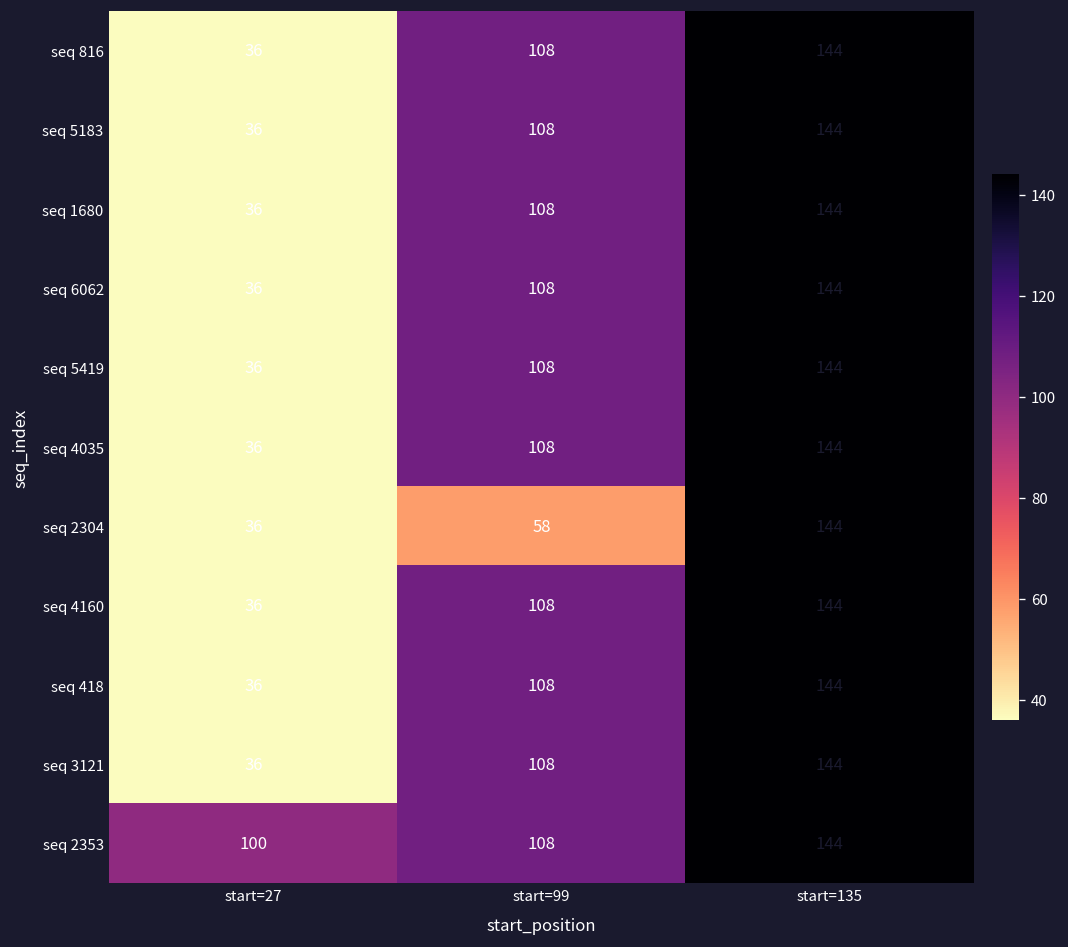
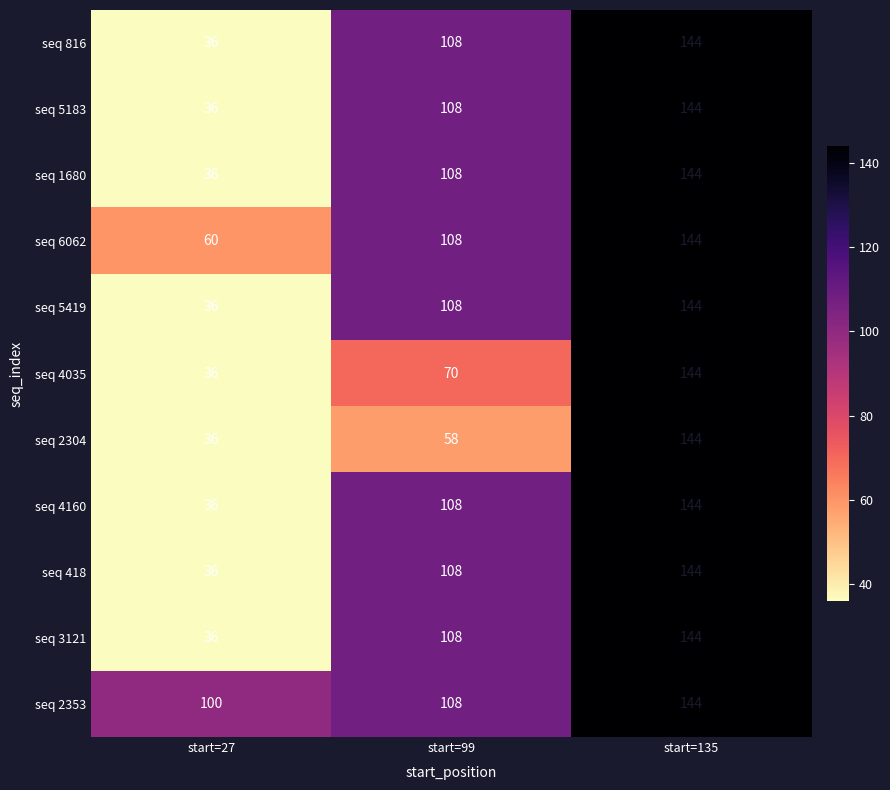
  {
    "seq 816": {
      "start=27": 36,
      "start=99": 108
    },
    "seq 5183": {
      "start=27": 36,
      "start=99": 108
    },
    "seq 1680": {
      "start=27": 36,
      "start=99": 108
    },
    "seq 6062": {
-     "start=27": 36,
+     "start=27": 60,
      "start=99": 108
    },
    "seq 5419": {
      "start=27": 36,
      "start=99": 108
    },
    "seq 4035": {
      "start=27": 36,
-     "start=99": 108
+     "start=99": 70
    },
    "seq 2304": {
      "start=27": 36,
      "start=99": 58
    },
    "seq 4160": {
      "start=27": 36,
      "start=99": 108
    },
    "seq 418": {
      "start=27": 36,
      "start=99": 108
    },
    "seq 3121": {
      "start=27": 36,
      "start=99": 108
    },
    "seq 2353": {
      "start=27": 100,
      "start=99": 108
    }
  }
